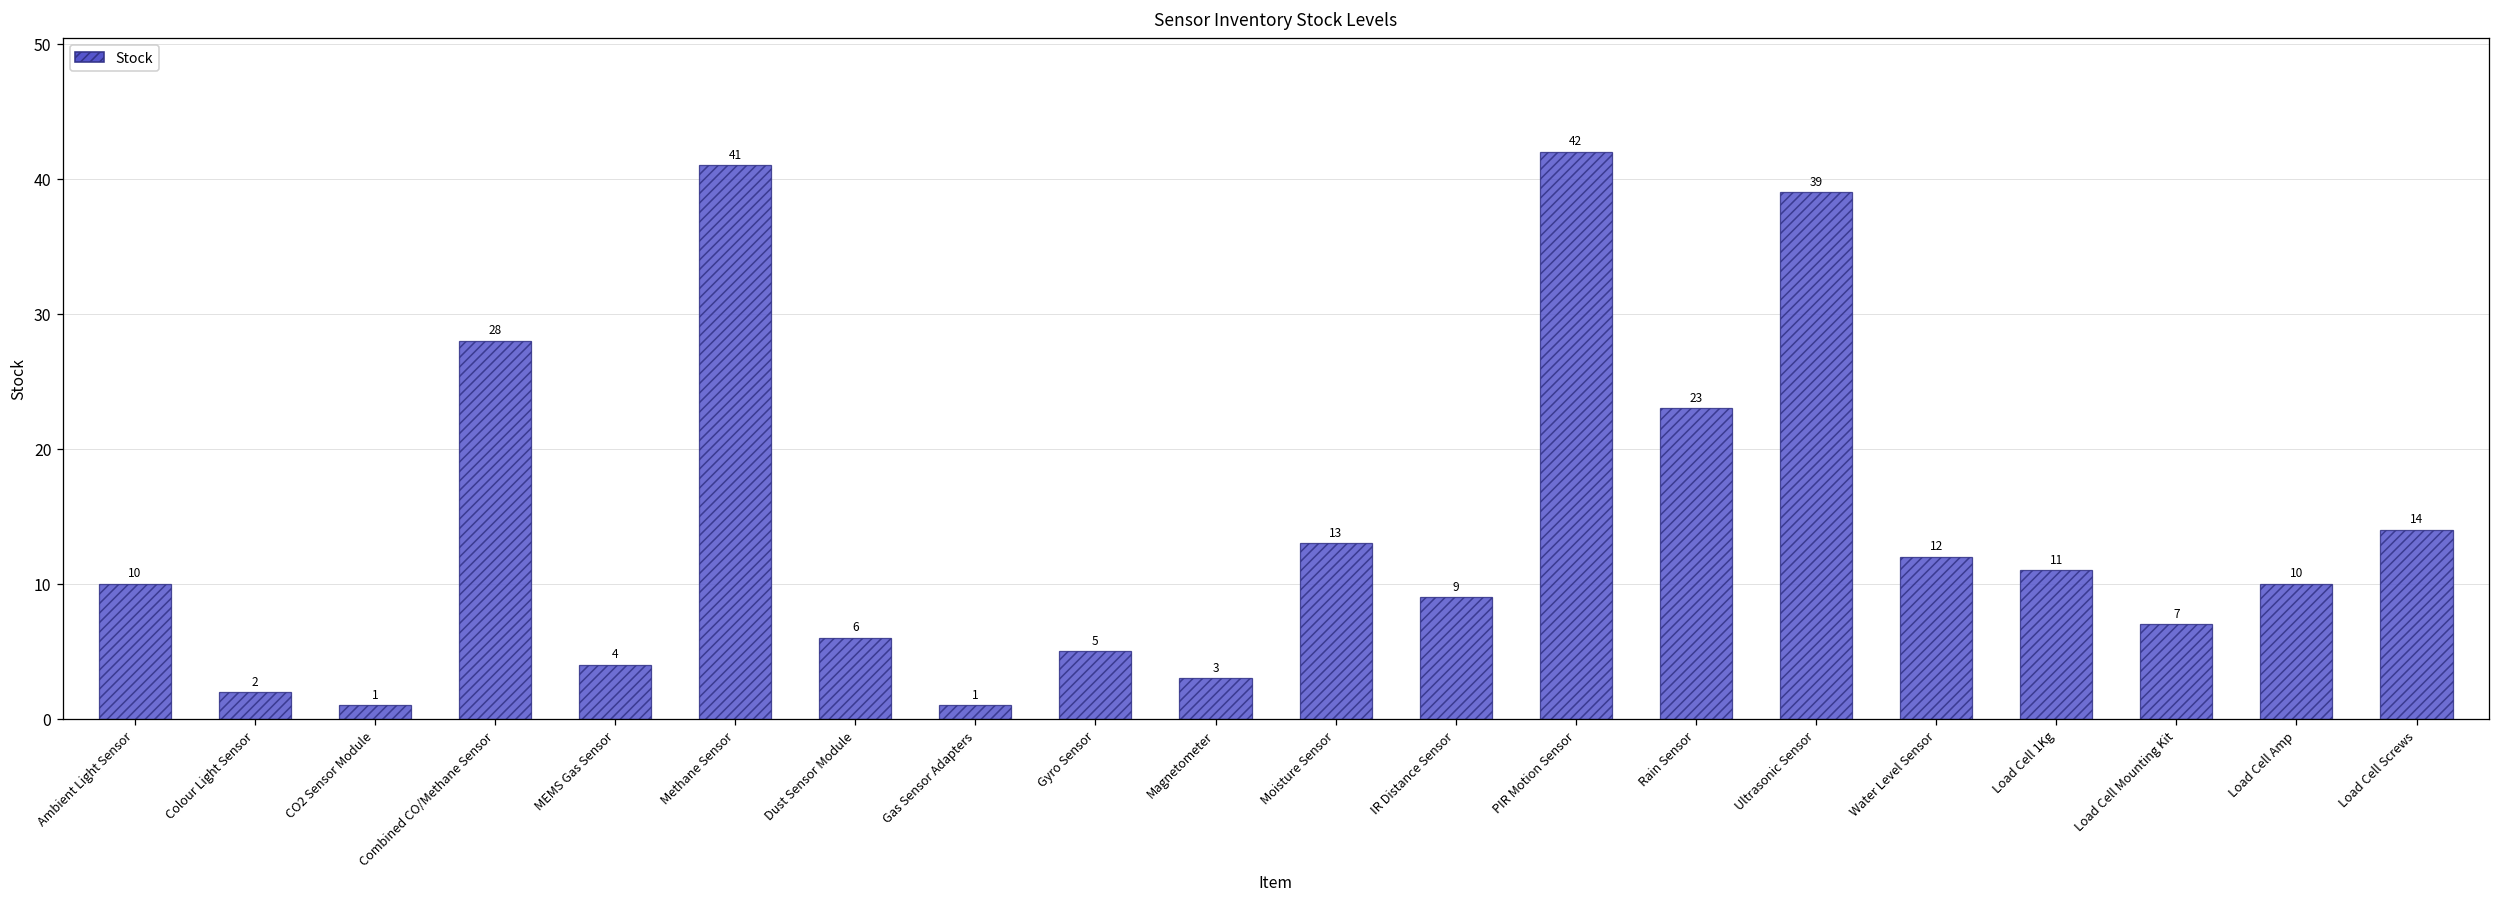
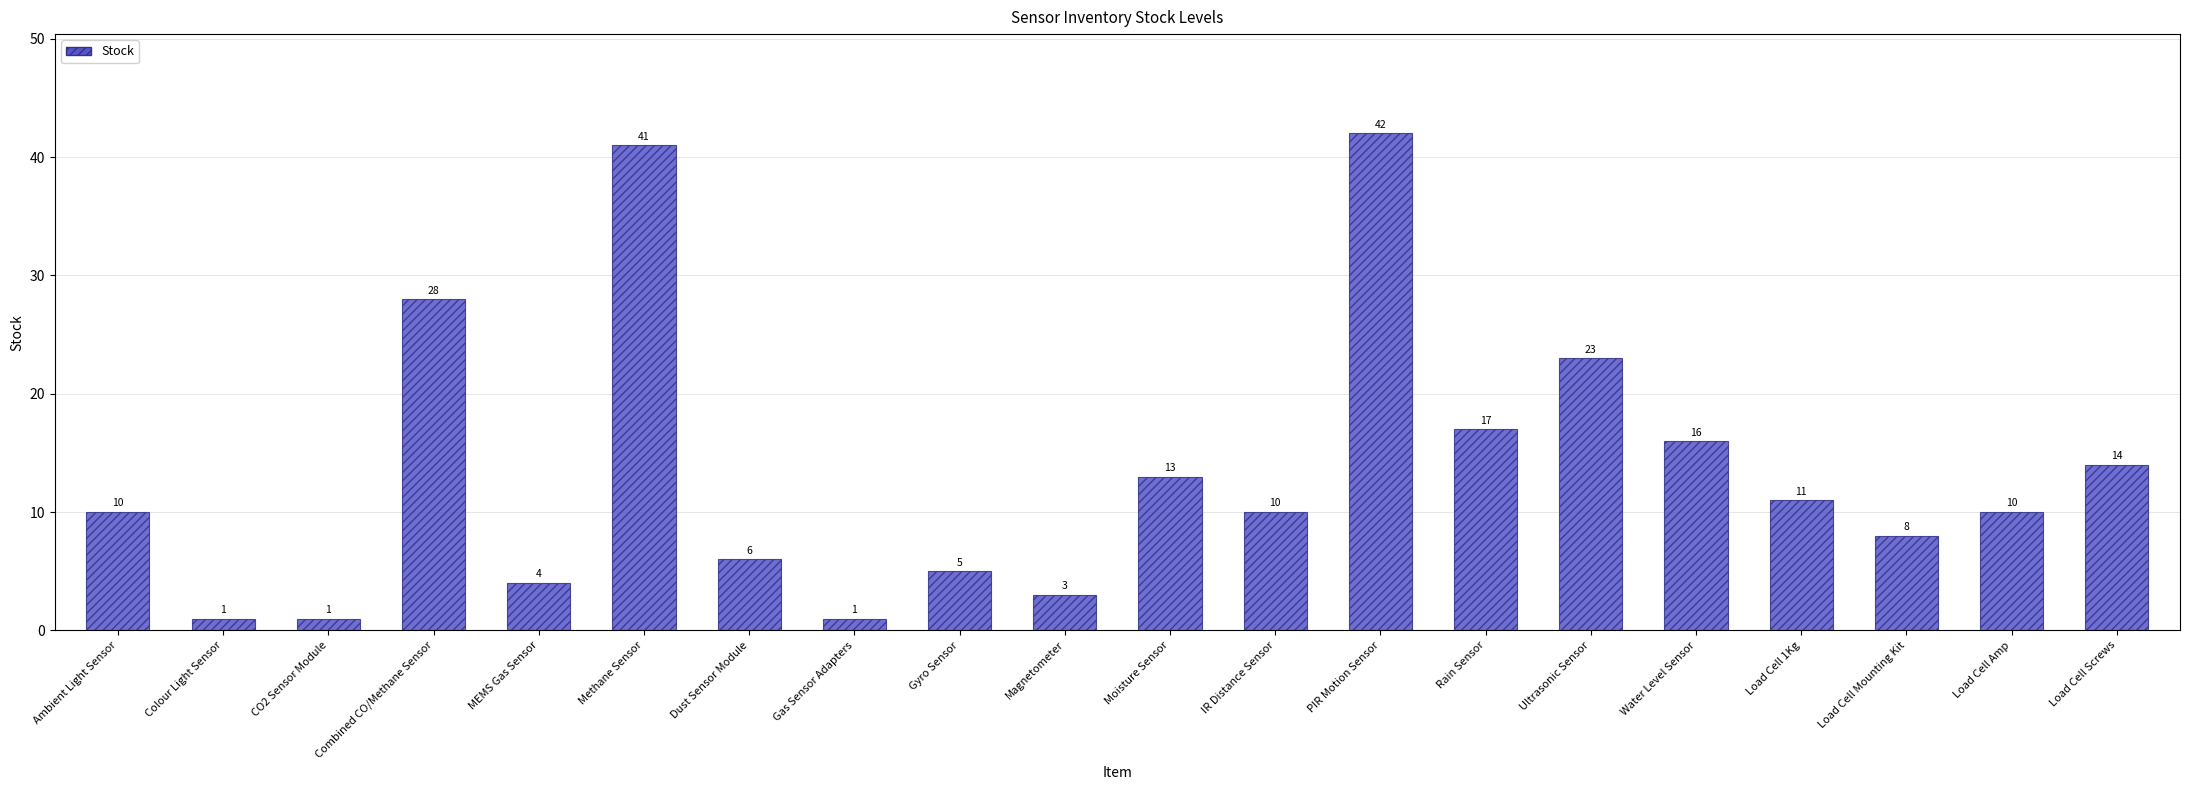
  {
    "Ambient Light Sensor": 10,
-   "Colour Light Sensor": 2,
+   "Colour Light Sensor": 1,
    "CO2 Sensor Module": 1,
    "Combined CO/Methane Sensor": 28,
    "MEMS Gas Sensor": 4,
    "Methane Sensor": 41,
    "Dust Sensor Module": 6,
    "Gas Sensor Adapters": 1,
    "Gyro Sensor": 5,
    "Magnetometer": 3,
    "Moisture Sensor": 13,
-   "IR Distance Sensor": 9,
+   "IR Distance Sensor": 10,
    "PIR Motion Sensor": 42,
-   "Rain Sensor": 23,
-   "Ultrasonic Sensor": 39,
-   "Water Level Sensor": 12,
+   "Rain Sensor": 17,
+   "Ultrasonic Sensor": 23,
+   "Water Level Sensor": 16,
    "Load Cell 1Kg": 11,
-   "Load Cell Mounting Kit": 7,
+   "Load Cell Mounting Kit": 8,
    "Load Cell Amp": 10,
    "Load Cell Screws": 14
  }
